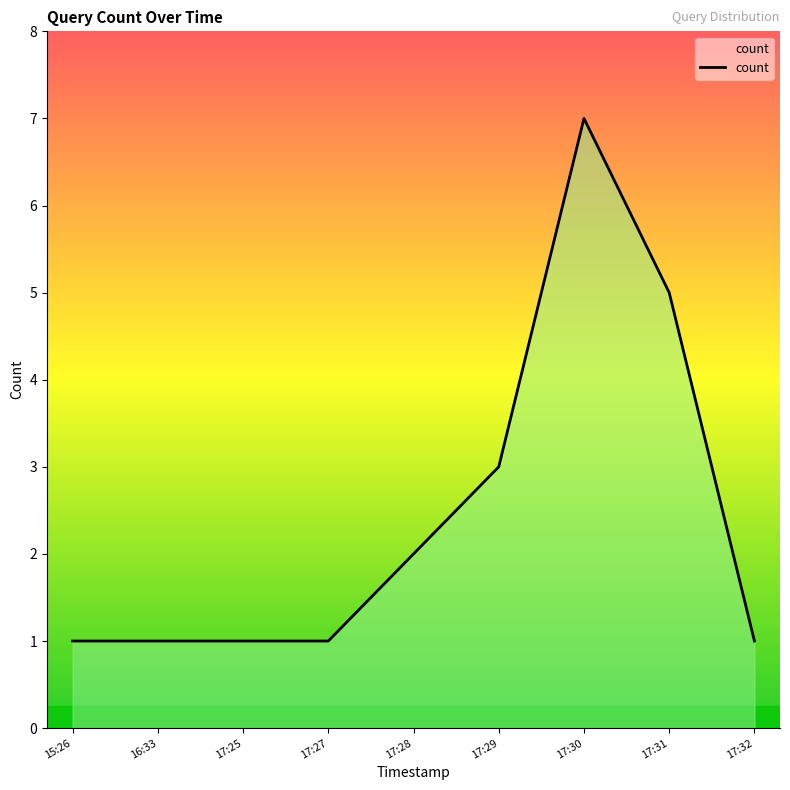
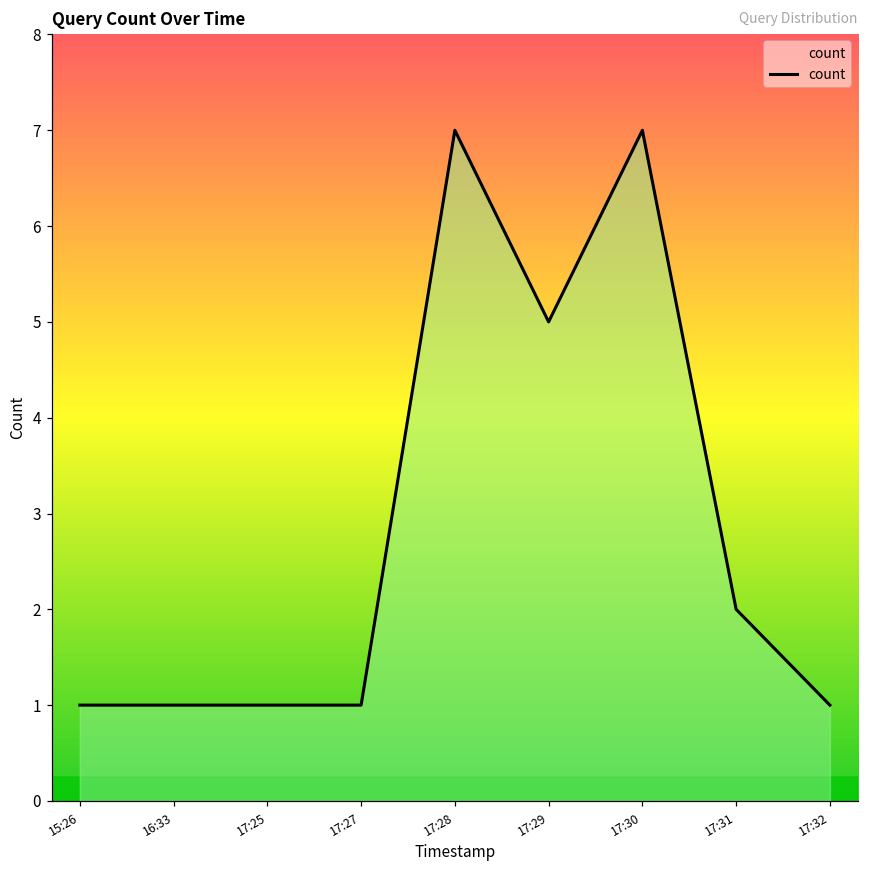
  {
    "15:26": 1,
    "16:33": 1,
    "17:25": 1,
    "17:27": 1,
-   "17:28": 2,
-   "17:29": 3,
+   "17:28": 7,
+   "17:29": 5,
    "17:30": 7,
-   "17:31": 5,
+   "17:31": 2,
    "17:32": 1
  }
